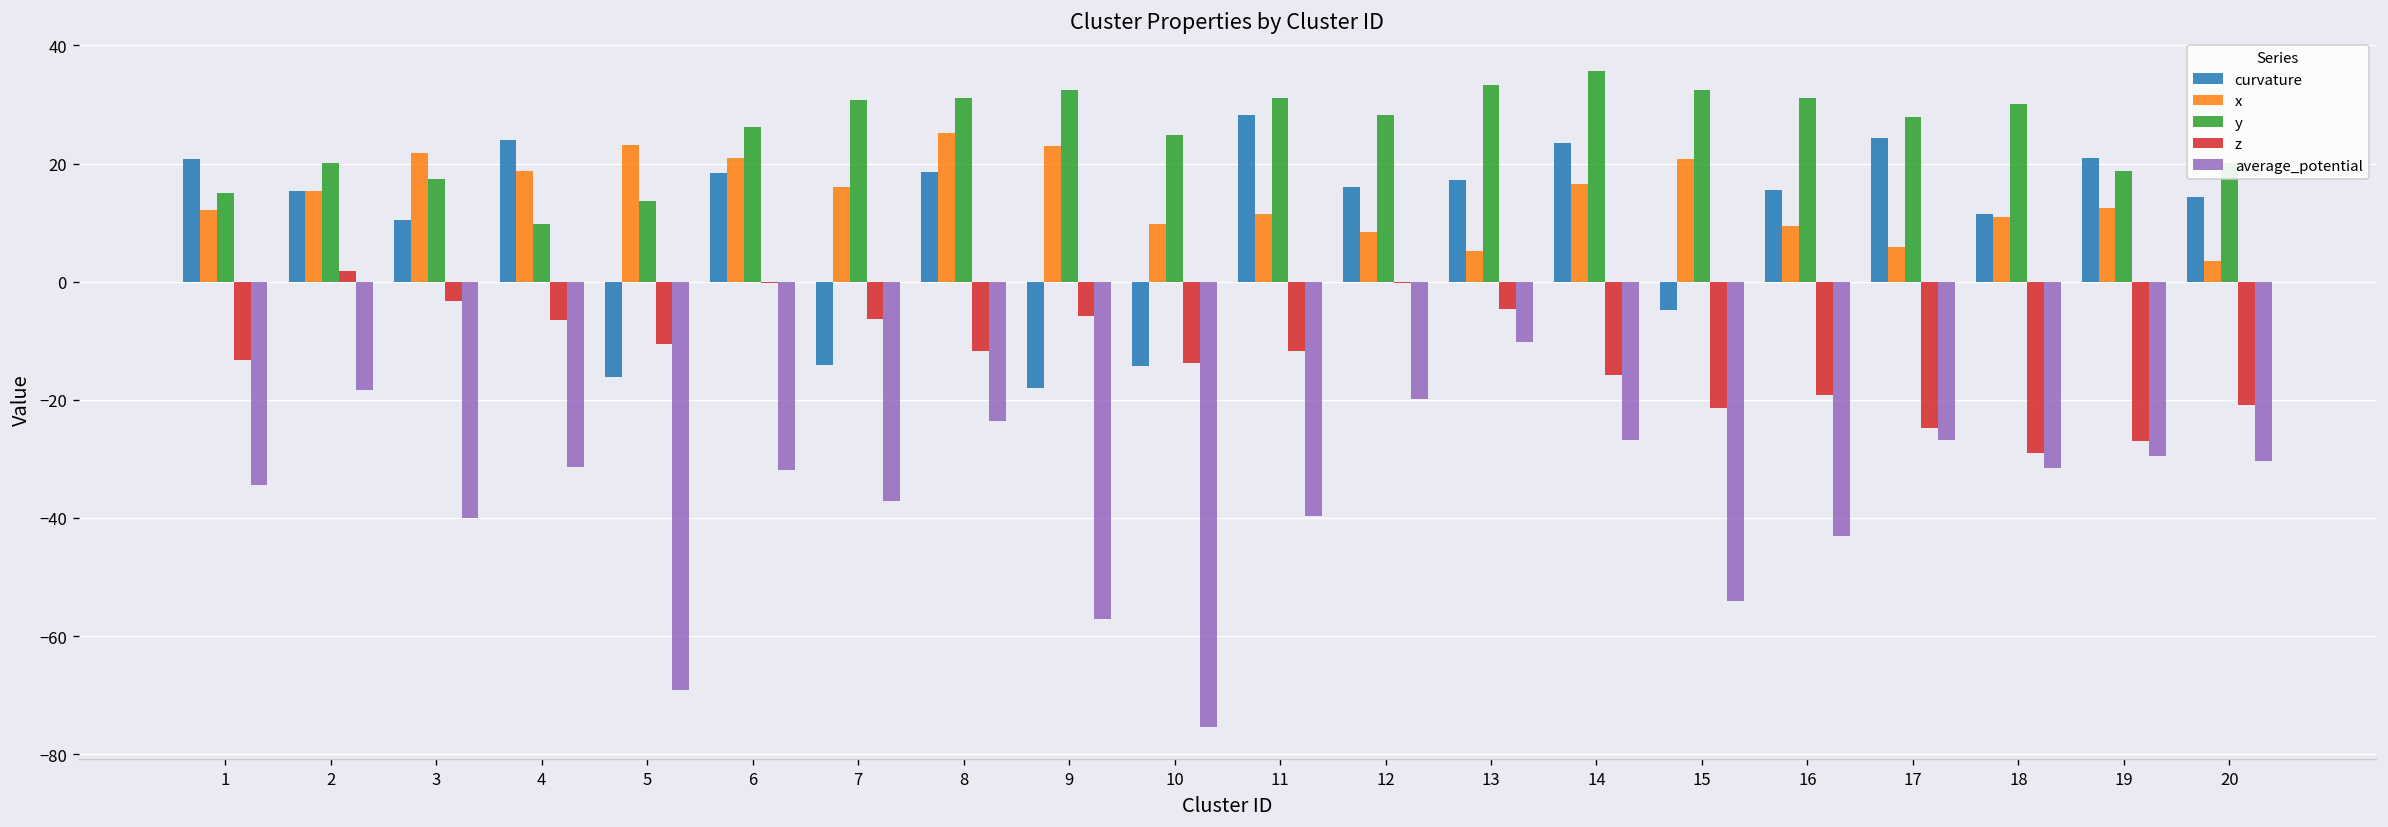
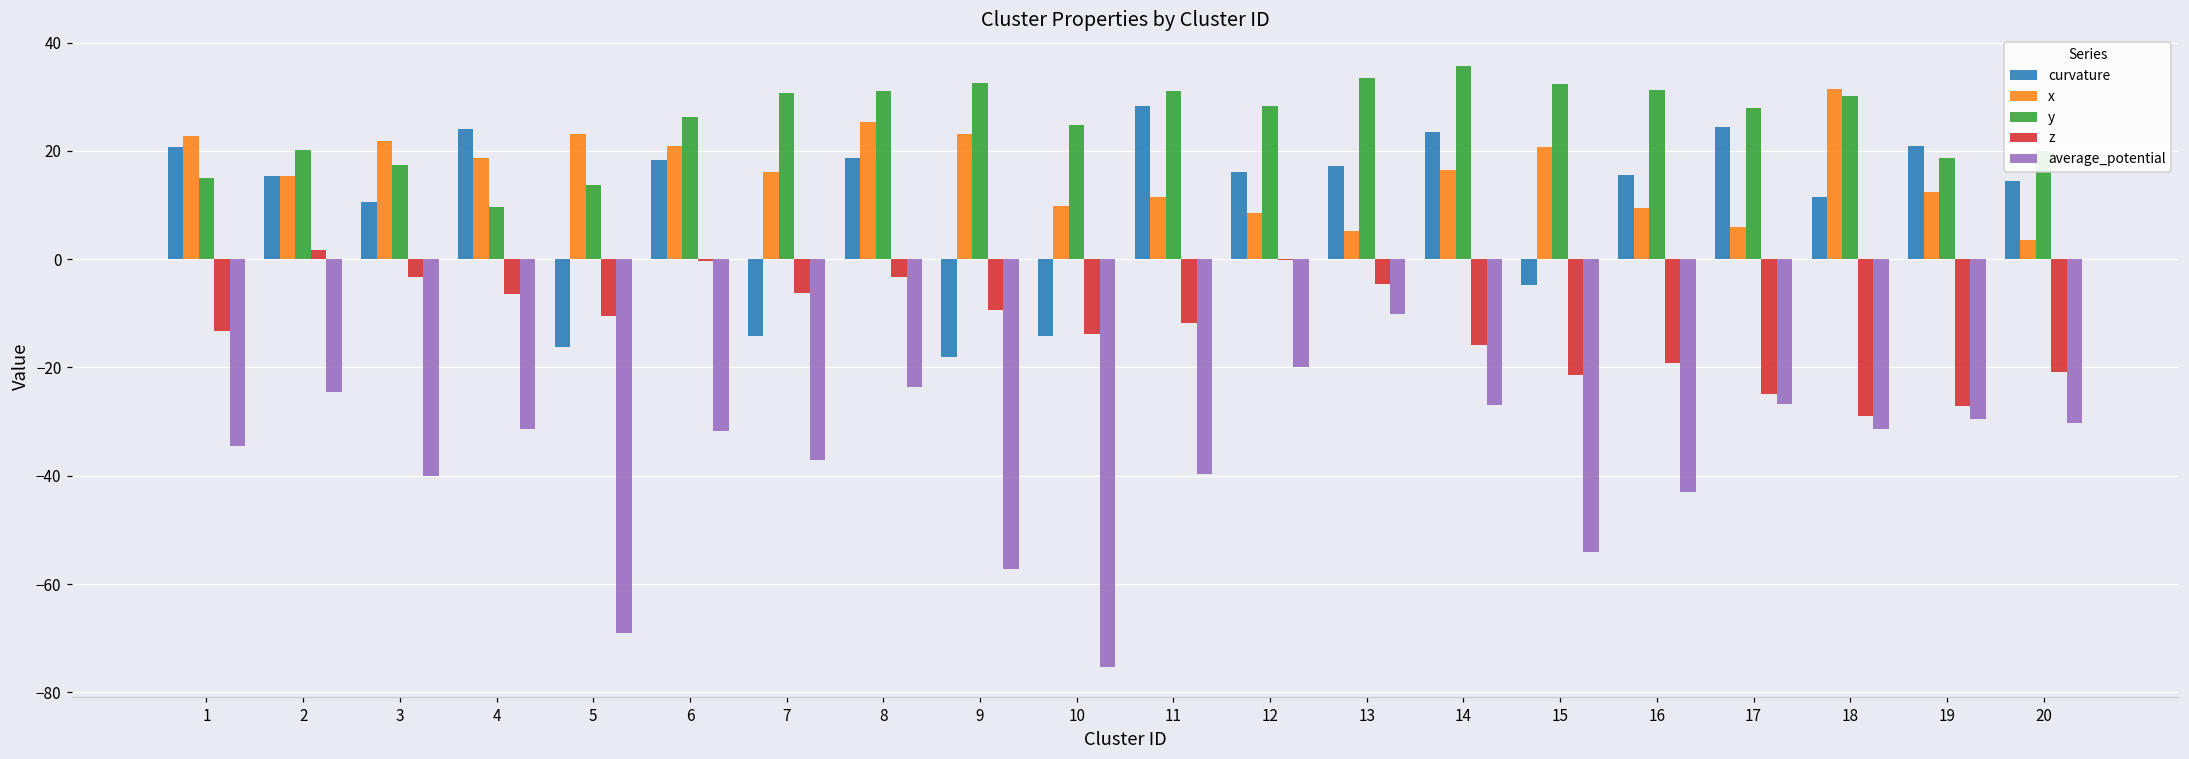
  {
    "curvature": {
      "1": 21,
      "2": 15,
      "3": 11,
      "4": 24,
      "5": -16,
      "6": 18,
      "7": -14,
      "8": 19,
      "9": -18,
      "10": -14,
      "11": 28,
      "12": 16,
      "13": 17,
      "14": 23,
      "15": -5,
      "16": 16,
      "17": 24,
      "18": 11,
      "19": 21,
      "20": 14
    },
    "x": {
-     "1": 12,
+     "1": 23,
      "2": 15,
      "3": 22,
      "4": 19,
      "5": 23,
      "6": 21,
      "7": 16,
      "8": 25,
      "9": 23,
      "10": 10,
      "11": 11,
      "12": 8,
      "13": 5,
      "14": 17,
      "15": 21,
      "16": 9,
      "17": 6,
-     "18": 11,
+     "18": 31,
      "19": 12,
      "20": 4
    },
    "y": {
      "1": 15,
      "2": 20,
      "3": 17,
      "4": 10,
      "5": 14,
      "6": 26,
      "7": 31,
      "8": 31,
      "9": 33,
      "10": 25,
      "11": 31,
      "12": 28,
      "13": 33,
      "14": 36,
      "15": 32,
      "16": 31,
      "17": 28,
      "18": 30,
      "19": 19
    },
    "z": {
      "1": -13,
      "2": 2,
      "3": -3,
      "4": -6,
      "5": -11,
      "7": -6,
-     "8": -12,
-     "9": -6,
+     "8": -3,
+     "9": -9,
      "10": -14,
      "11": -12,
      "13": -5,
      "14": -16,
      "15": -21,
      "16": -19,
      "17": -25,
      "18": -29,
      "19": -27,
      "20": -21
    },
    "average_potential": {
      "1": -34,
-     "2": -18,
+     "2": -25,
      "3": -40,
      "4": -31,
      "5": -69,
      "6": -32,
      "7": -37,
      "8": -24,
      "9": -57,
      "10": -75,
      "11": -40,
      "12": -20,
      "13": -10,
      "14": -27,
      "15": -54,
      "16": -43,
      "17": -27,
      "18": -31,
      "19": -29,
      "20": -30
    }
  }
